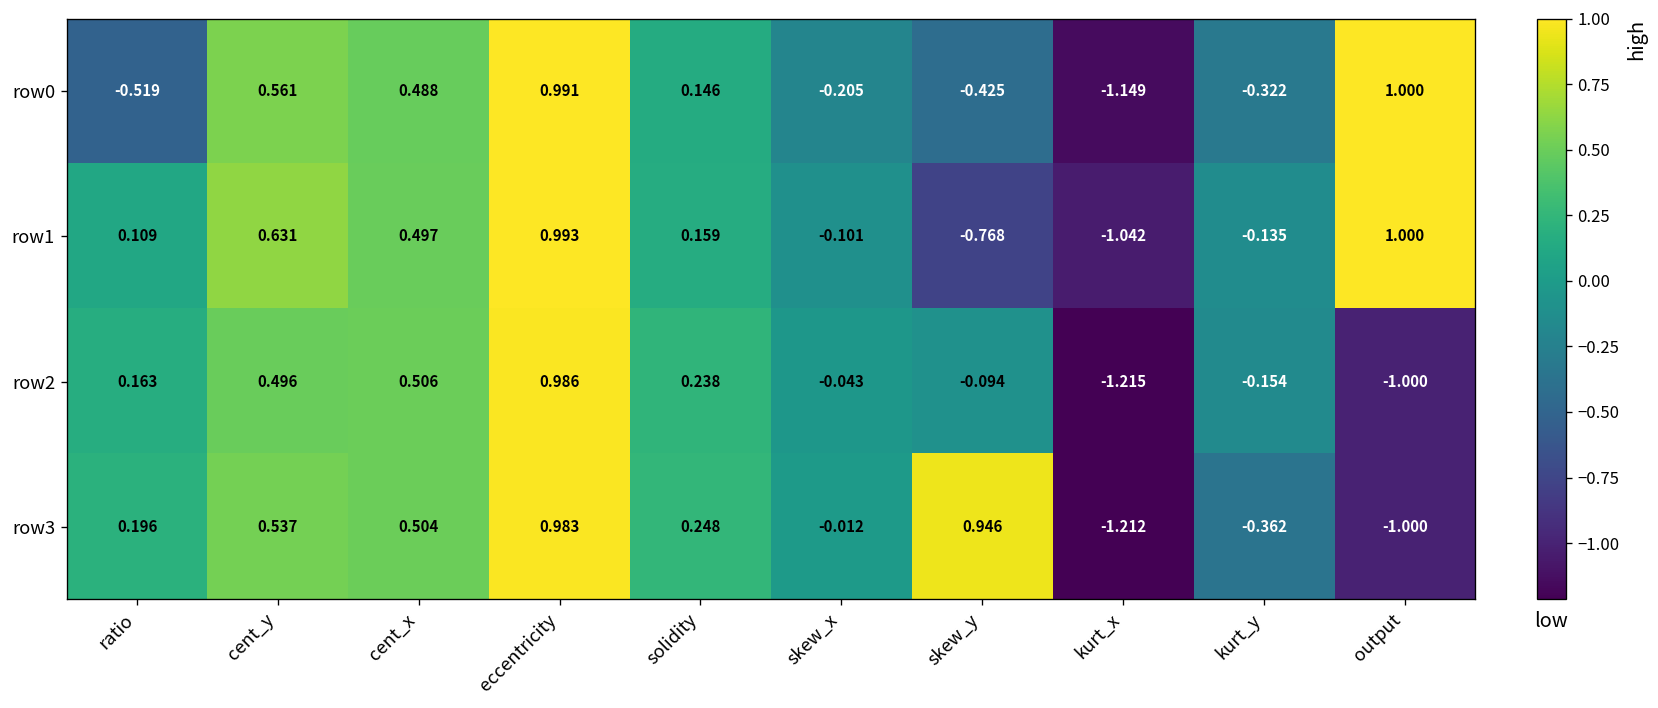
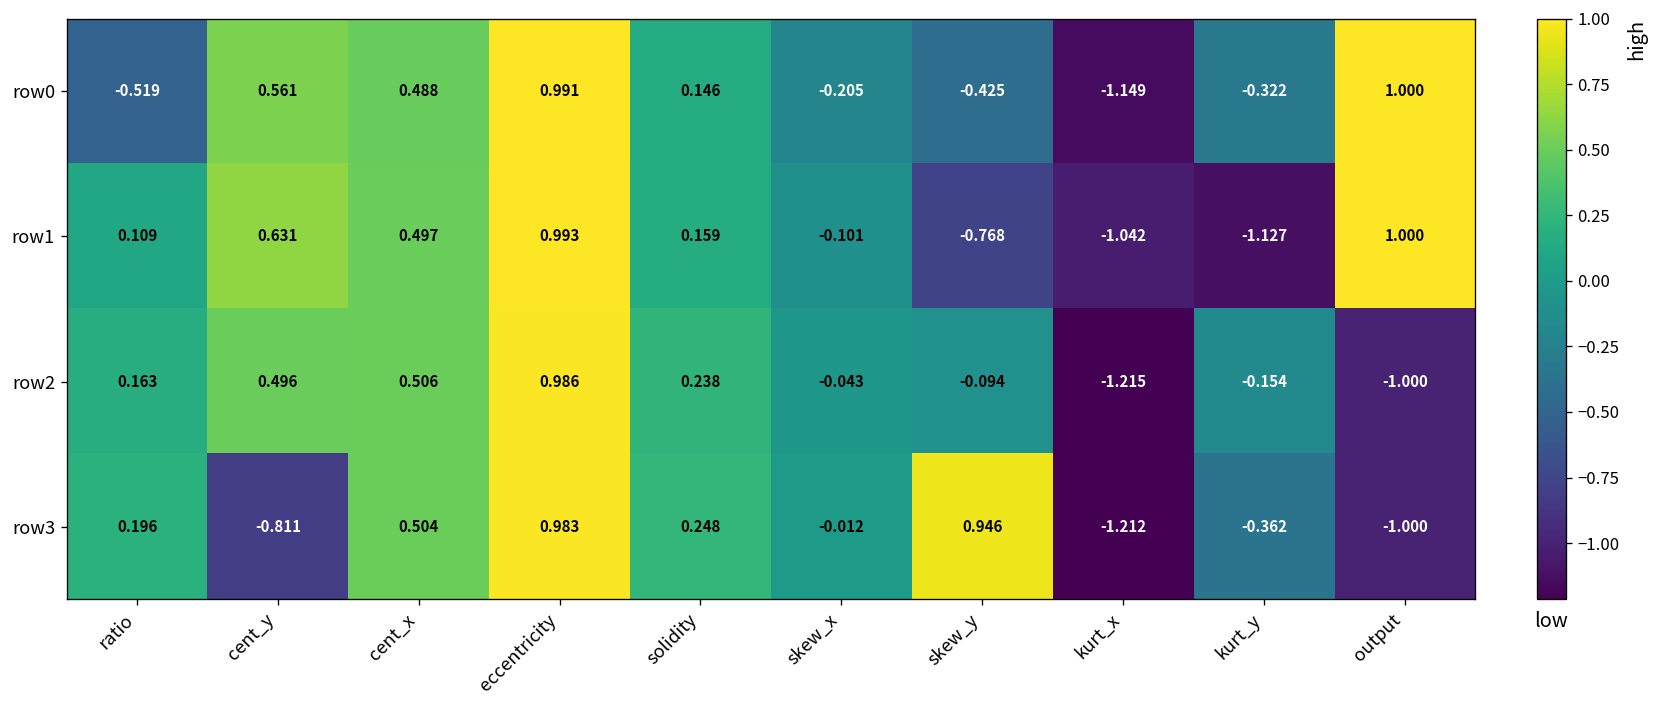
  {
    "row0": {
      "ratio": -0.519,
      "cent_y": 0.561,
      "cent_x": 0.488,
      "eccentricity": 0.991,
      "solidity": 0.146,
      "skew_x": -0.205,
      "skew_y": -0.425,
      "kurt_x": -1.149,
      "kurt_y": -0.322,
      "output": 1.000
    },
    "row1": {
      "ratio": 0.109,
      "cent_y": 0.631,
      "cent_x": 0.497,
      "eccentricity": 0.993,
      "solidity": 0.159,
      "skew_x": -0.101,
      "skew_y": -0.768,
      "kurt_x": -1.042,
-     "kurt_y": -0.135,
+     "kurt_y": -1.127,
      "output": 1.000
    },
    "row2": {
      "ratio": 0.163,
      "cent_y": 0.496,
      "cent_x": 0.506,
      "eccentricity": 0.986,
      "solidity": 0.238,
      "skew_x": -0.043,
      "skew_y": -0.094,
      "kurt_x": -1.215,
      "kurt_y": -0.154,
      "output": -1.000
    },
    "row3": {
      "ratio": 0.196,
-     "cent_y": 0.537,
+     "cent_y": -0.811,
      "cent_x": 0.504,
      "eccentricity": 0.983,
      "solidity": 0.248,
      "skew_x": -0.012,
      "skew_y": 0.946,
      "kurt_x": -1.212,
      "kurt_y": -0.362,
      "output": -1.000
    }
  }
